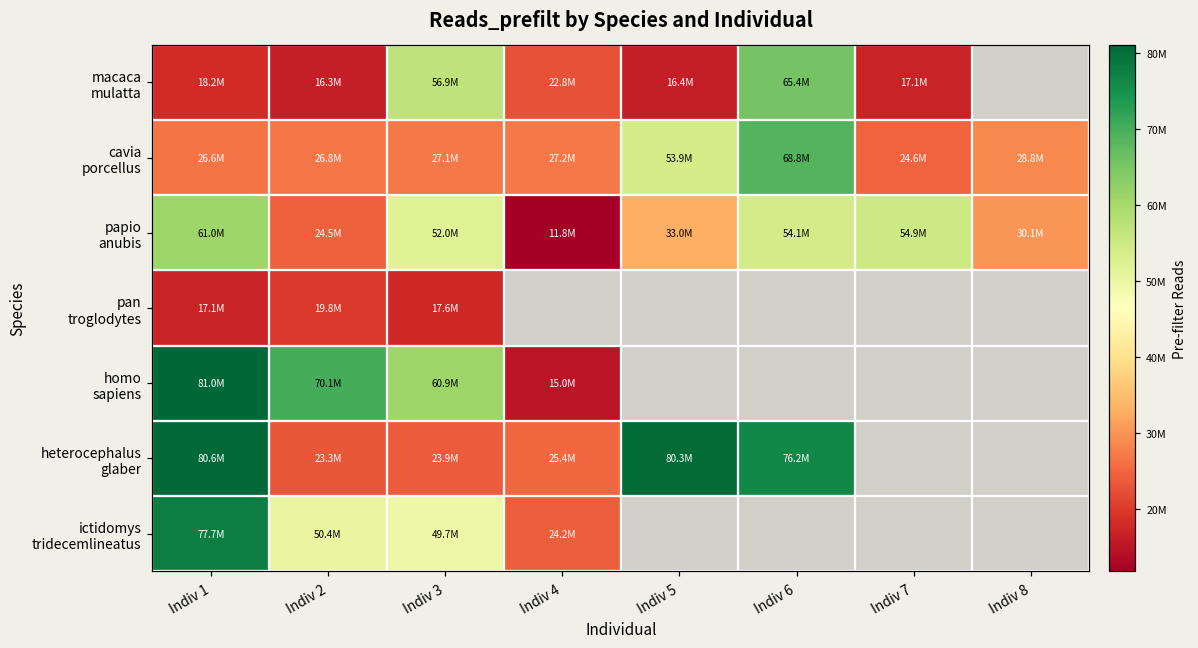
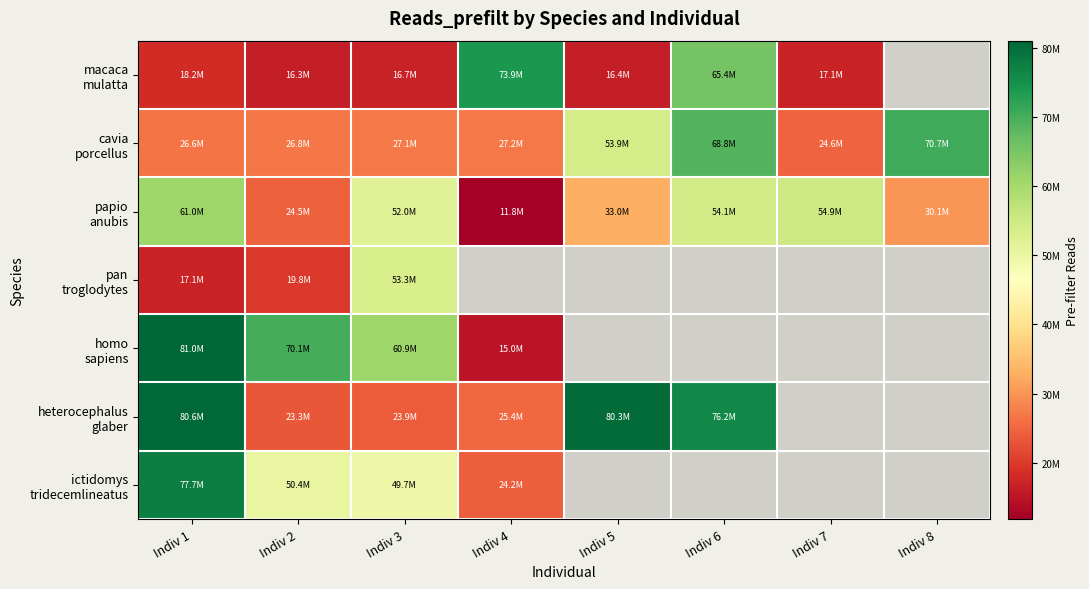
  {
    "macaca mulatta": {
      "Indiv 1": "18.2M",
      "Indiv 2": "16.3M",
-     "Indiv 3": "56.9M",
-     "Indiv 4": "22.8M",
+     "Indiv 3": "16.7M",
+     "Indiv 4": "73.9M",
      "Indiv 5": "16.4M",
      "Indiv 6": "65.4M",
      "Indiv 7": "17.1M"
    },
    "cavia porcellus": {
      "Indiv 1": "26.6M",
      "Indiv 2": "26.8M",
      "Indiv 3": "27.1M",
      "Indiv 4": "27.2M",
      "Indiv 5": "53.9M",
      "Indiv 6": "68.8M",
      "Indiv 7": "24.6M",
-     "Indiv 8": "28.8M"
+     "Indiv 8": "70.7M"
    },
    "papio anubis": {
      "Indiv 1": "61.0M",
      "Indiv 2": "24.5M",
      "Indiv 3": "52.0M",
      "Indiv 4": "11.8M",
      "Indiv 5": "33.0M",
      "Indiv 6": "54.1M",
      "Indiv 7": "54.9M",
      "Indiv 8": "30.1M"
    },
    "pan troglodytes": {
      "Indiv 1": "17.1M",
      "Indiv 2": "19.8M",
-     "Indiv 3": "17.6M"
+     "Indiv 3": "53.3M"
    },
    "homo sapiens": {
      "Indiv 1": "81.0M",
      "Indiv 2": "70.1M",
      "Indiv 3": "60.9M",
      "Indiv 4": "15.0M"
    },
    "heterocephalus glaber": {
      "Indiv 1": "80.6M",
      "Indiv 2": "23.3M",
      "Indiv 3": "23.9M",
      "Indiv 4": "25.4M",
      "Indiv 5": "80.3M",
      "Indiv 6": "76.2M"
    },
    "ictidomys tridecemlineatus": {
      "Indiv 1": "77.7M",
      "Indiv 2": "50.4M",
      "Indiv 3": "49.7M",
      "Indiv 4": "24.2M"
    }
  }
